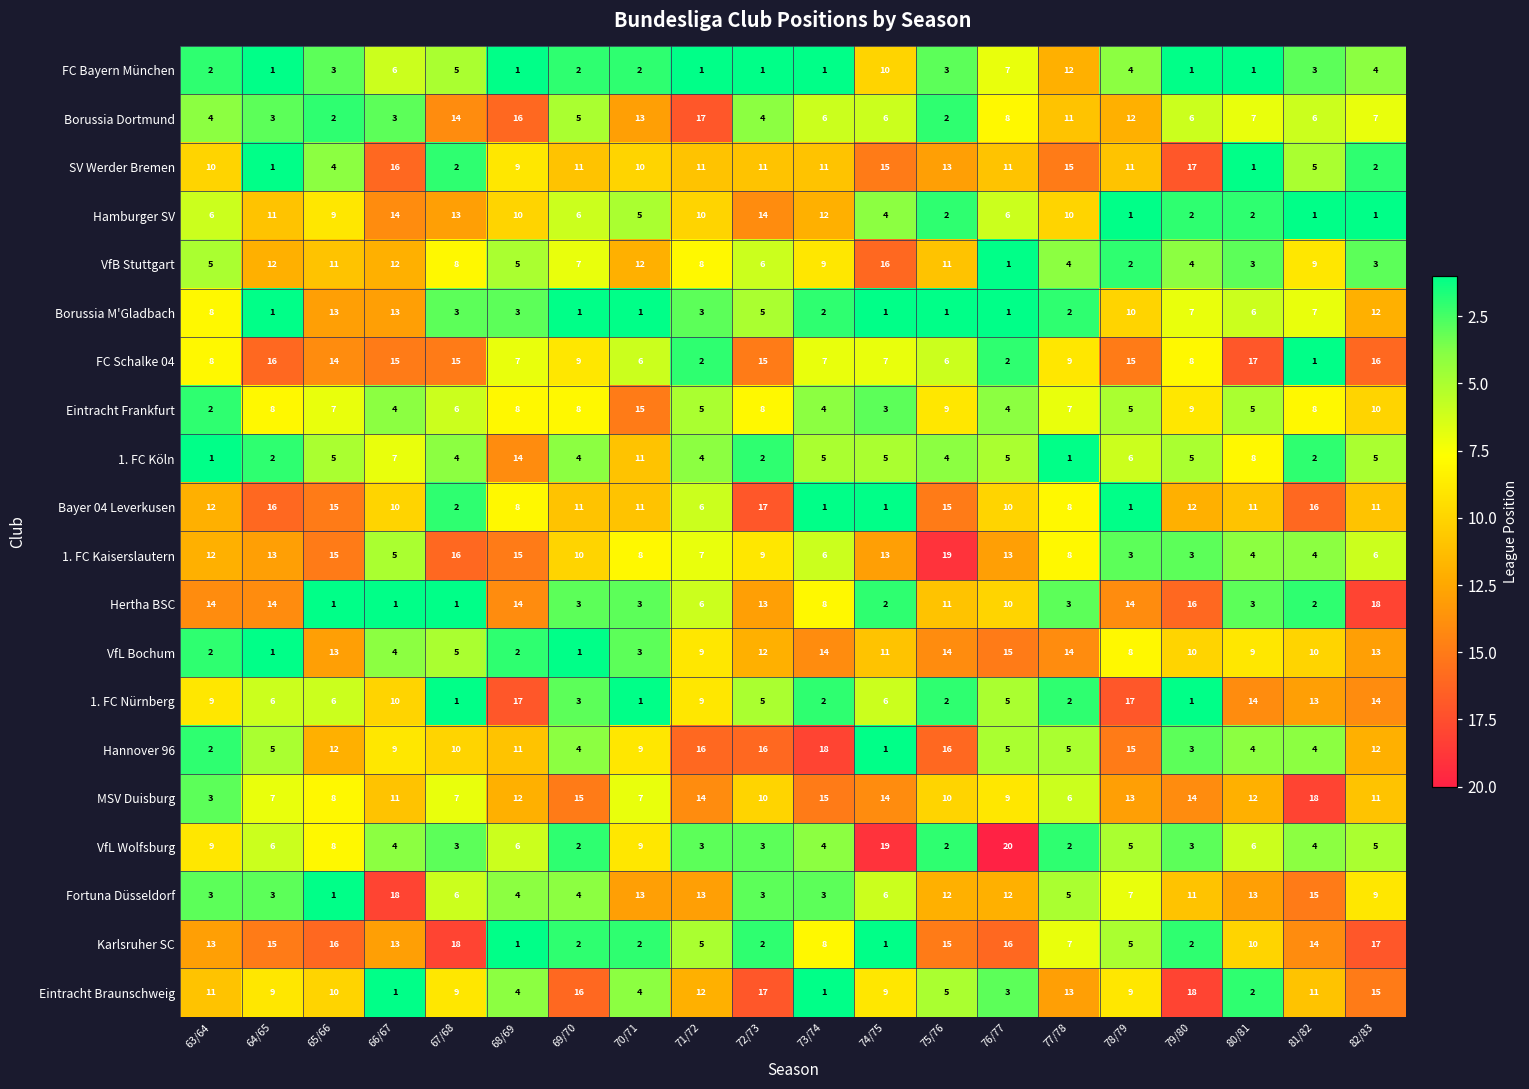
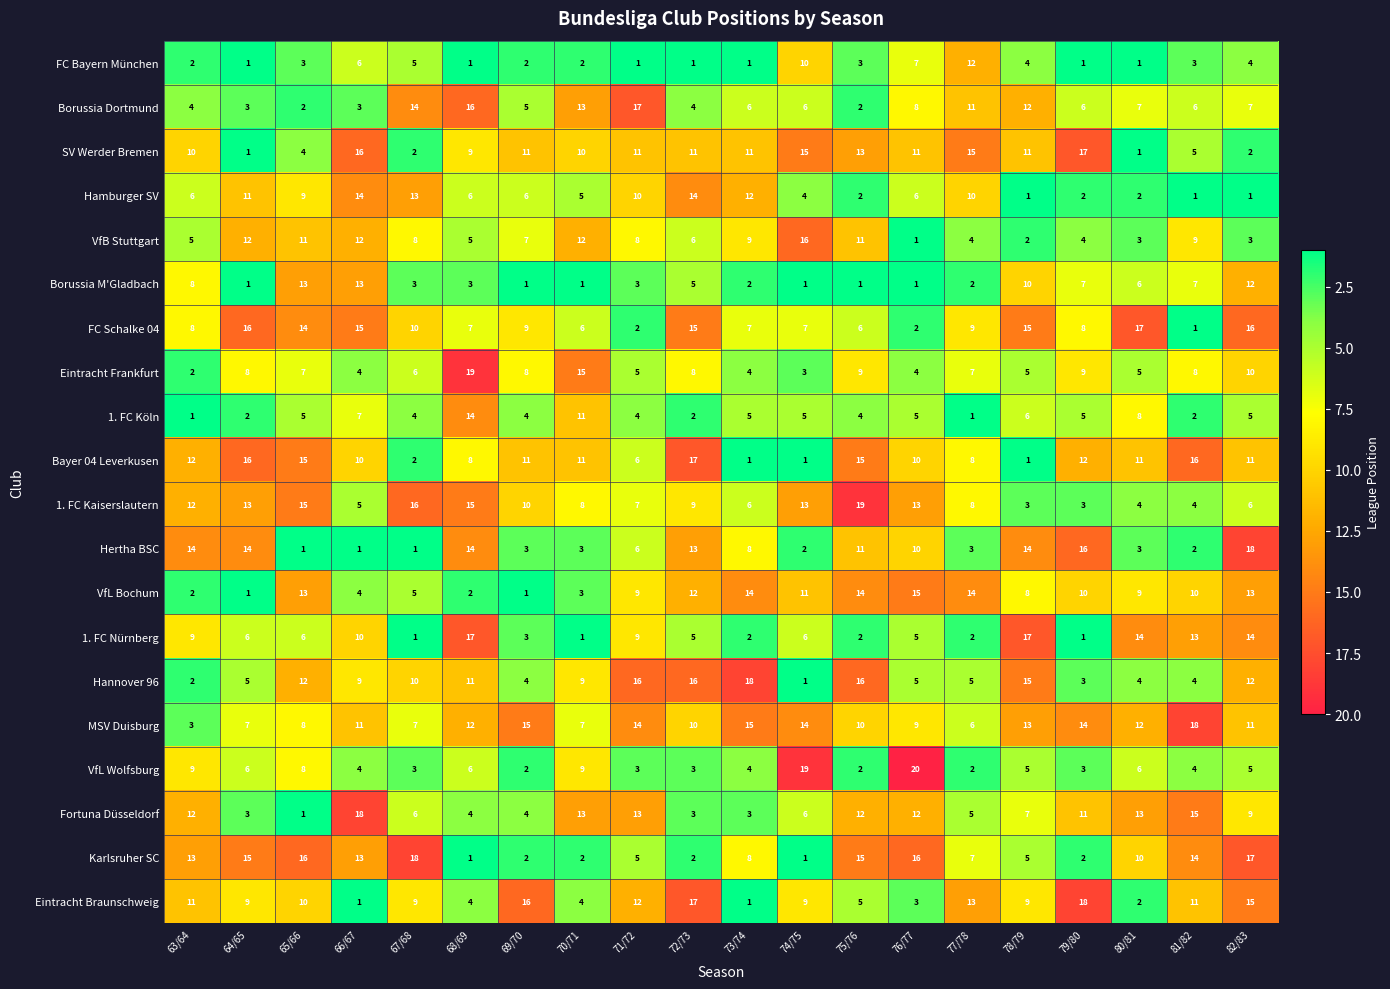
  {
    "Hamburger SV": {
      "63/64": 6,
      "64/65": 11,
      "65/66": 9,
      "66/67": 14,
      "67/68": 13,
-     "68/69": 10,
+     "68/69": 6,
      "69/70": 6,
      "70/71": 5,
      "71/72": 10,
      "72/73": 14,
      "73/74": 12,
      "74/75": 4,
      "75/76": 2,
      "76/77": 6,
      "77/78": 10,
      "78/79": 1,
      "79/80": 2,
      "80/81": 2,
      "81/82": 1,
      "82/83": 1
    },
    "FC Schalke 04": {
      "63/64": 8,
      "64/65": 16,
      "65/66": 14,
      "66/67": 15,
-     "67/68": 15,
+     "67/68": 10,
      "68/69": 7,
      "69/70": 9,
      "70/71": 6,
      "71/72": 2,
      "72/73": 15,
      "73/74": 7,
      "74/75": 7,
      "75/76": 6,
      "76/77": 2,
      "77/78": 9,
      "78/79": 15,
      "79/80": 8,
      "80/81": 17,
      "81/82": 1,
      "82/83": 16
    },
    "Eintracht Frankfurt": {
      "63/64": 2,
      "64/65": 8,
      "65/66": 7,
      "66/67": 4,
      "67/68": 6,
-     "68/69": 8,
+     "68/69": 19,
      "69/70": 8,
      "70/71": 15,
      "71/72": 5,
      "72/73": 8,
      "73/74": 4,
      "74/75": 3,
      "75/76": 9,
      "76/77": 4,
      "77/78": 7,
      "78/79": 5,
      "79/80": 9,
      "80/81": 5,
      "81/82": 8,
      "82/83": 10
    },
    "Fortuna Düsseldorf": {
-     "63/64": 3,
+     "63/64": 12,
      "64/65": 3,
      "65/66": 1,
      "66/67": 18,
      "67/68": 6,
      "68/69": 4,
      "69/70": 4,
      "70/71": 13,
      "71/72": 13,
      "72/73": 3,
      "73/74": 3,
      "74/75": 6,
      "75/76": 12,
      "76/77": 12,
      "77/78": 5,
      "78/79": 7,
      "79/80": 11,
      "80/81": 13,
      "81/82": 15,
      "82/83": 9
    }
  }
